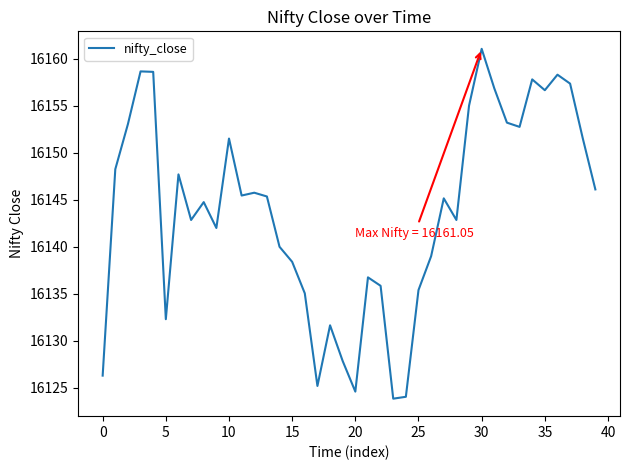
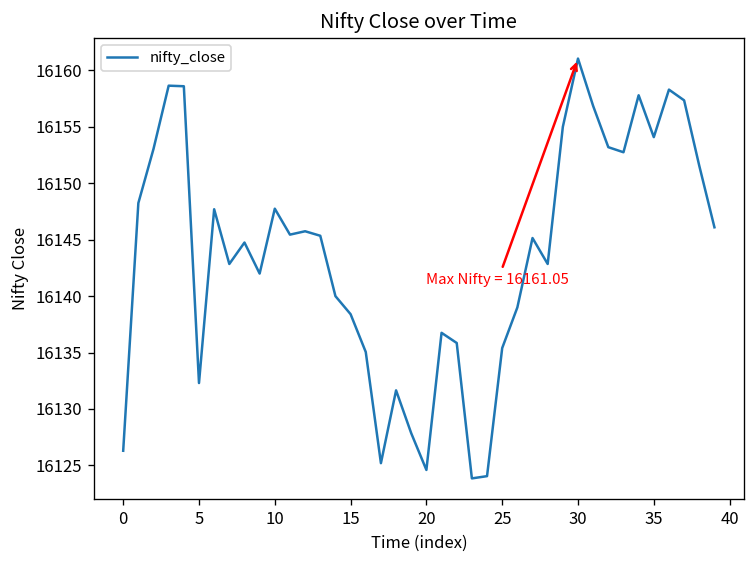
  {
    "0": 16126,
    "5": 16132,
-   "10": 16152,
+   "10": 16148,
    "15": 16138,
    "20": 16125,
    "25": 16135,
    "30": 16161,
-   "35": 16157
+   "35": 16154
  }
